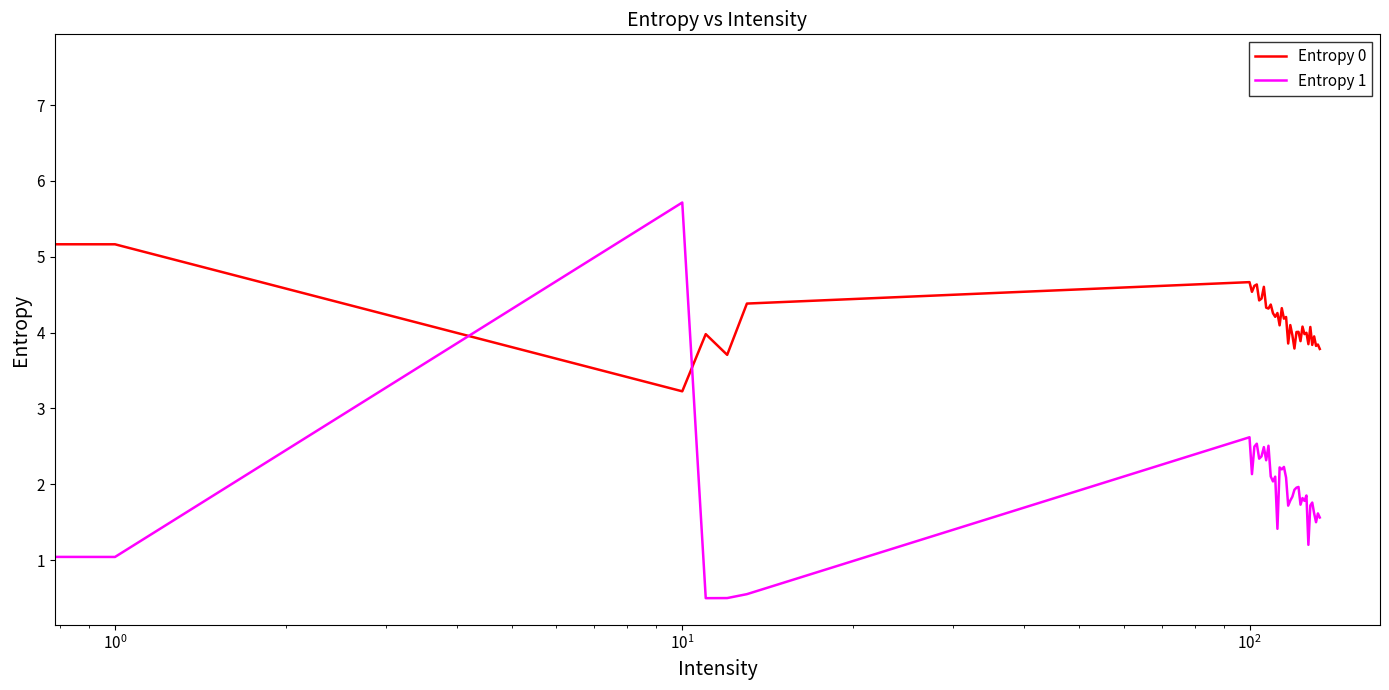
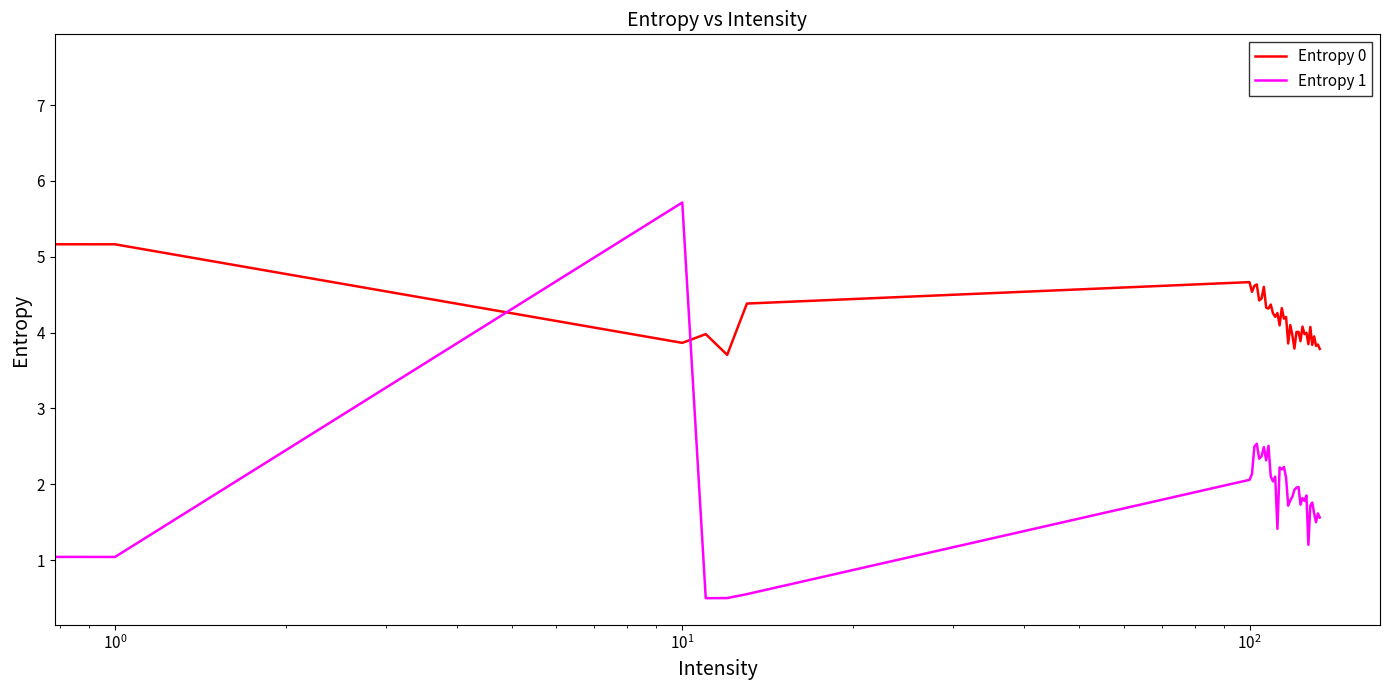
  {
    "Entropy 0": {
      "10^0": 5.2,
-     "10^1": 3.2,
+     "10^1": 3.9,
      "10^2": 4.7
    },
    "Entropy 1": {
      "10^0": 1.0,
      "10^1": 5.7,
-     "10^2": 2.6
+     "10^2": 2.1
    }
  }
